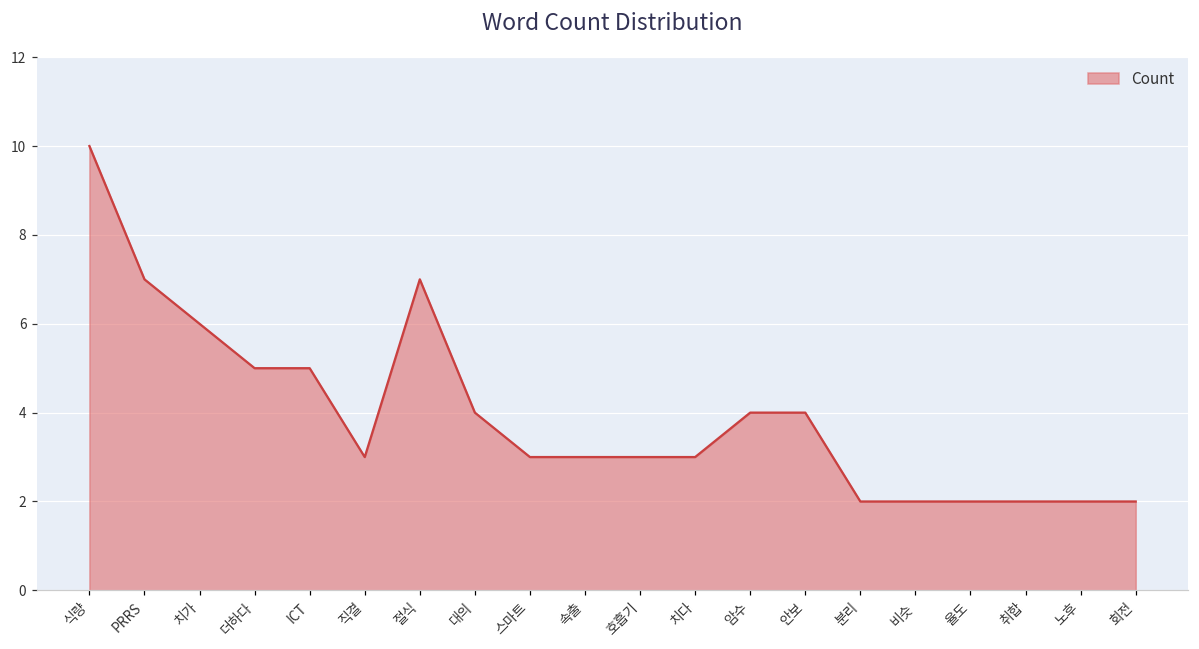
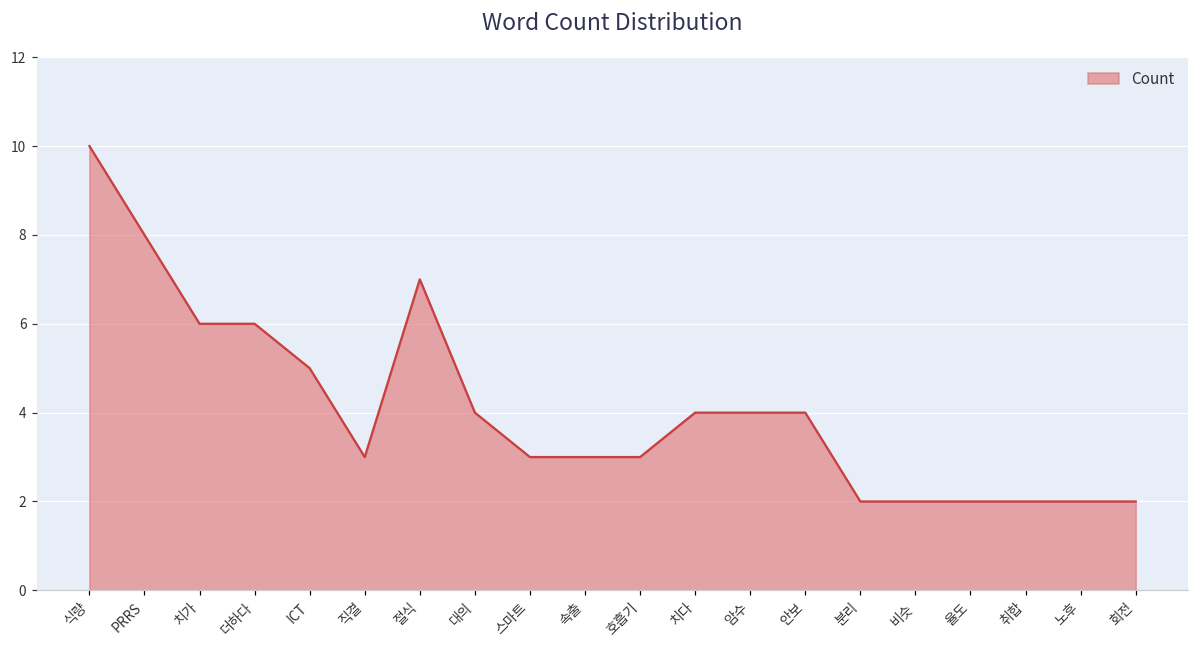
  {
    "식량": 10,
-   "PRRS": 7,
+   "PRRS": 8,
    "치가": 6,
-   "더하다": 5,
+   "더하다": 6,
    "ICT": 5,
    "직결": 3,
    "절식": 7,
    "대의": 4,
    "스마트": 3,
    "속출": 3,
    "호흡기": 3,
-   "치다": 3,
+   "치다": 4,
    "암수": 4,
    "안보": 4,
    "분리": 2,
    "비슷": 2,
    "율도": 2,
    "취합": 2,
    "노후": 2,
    "회전": 2
  }
